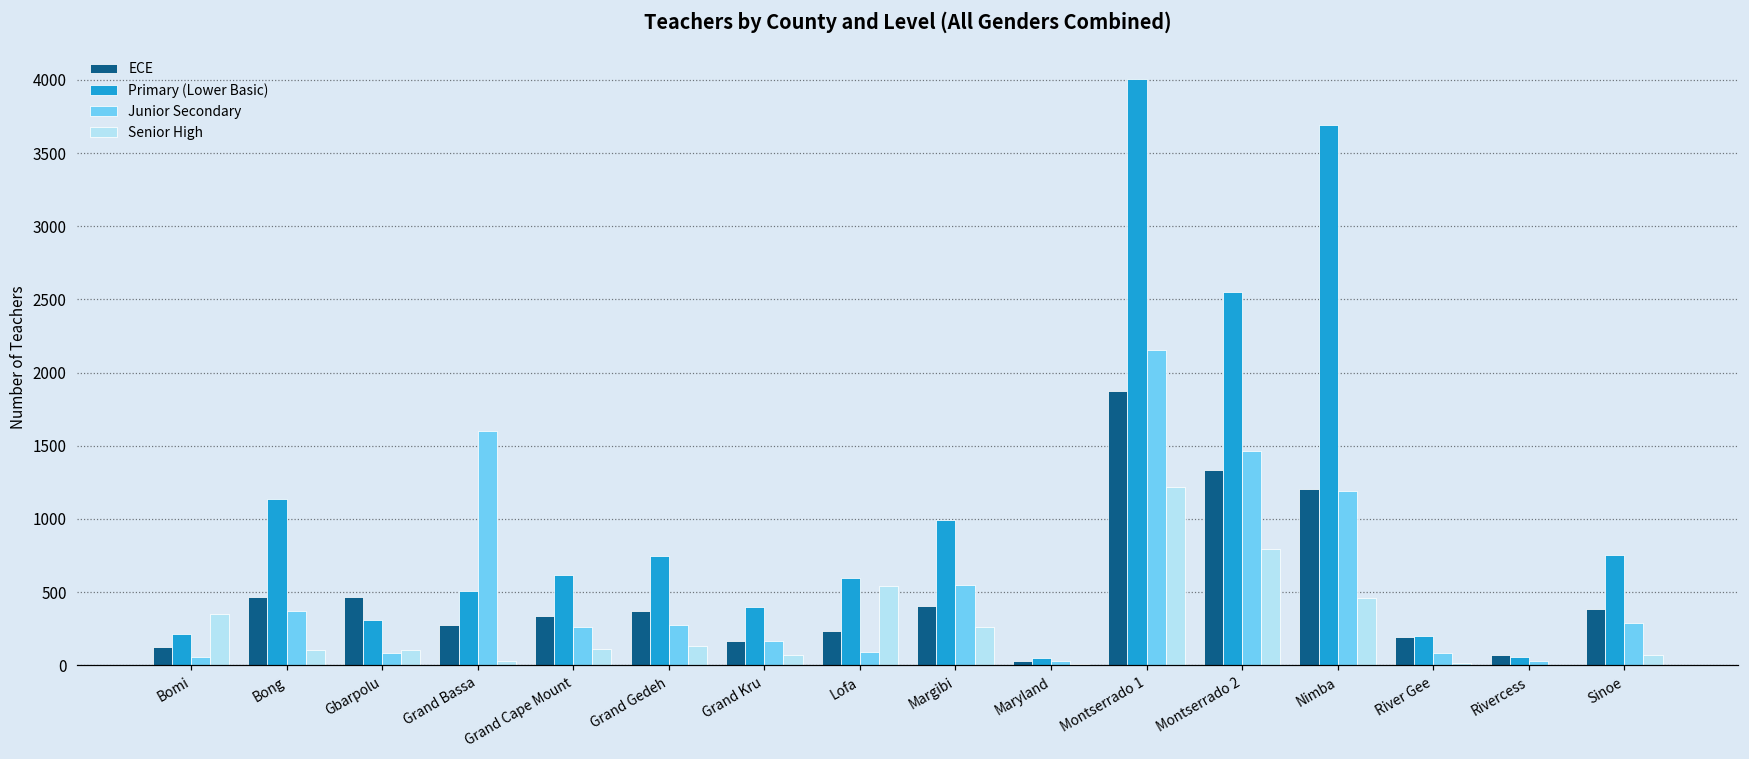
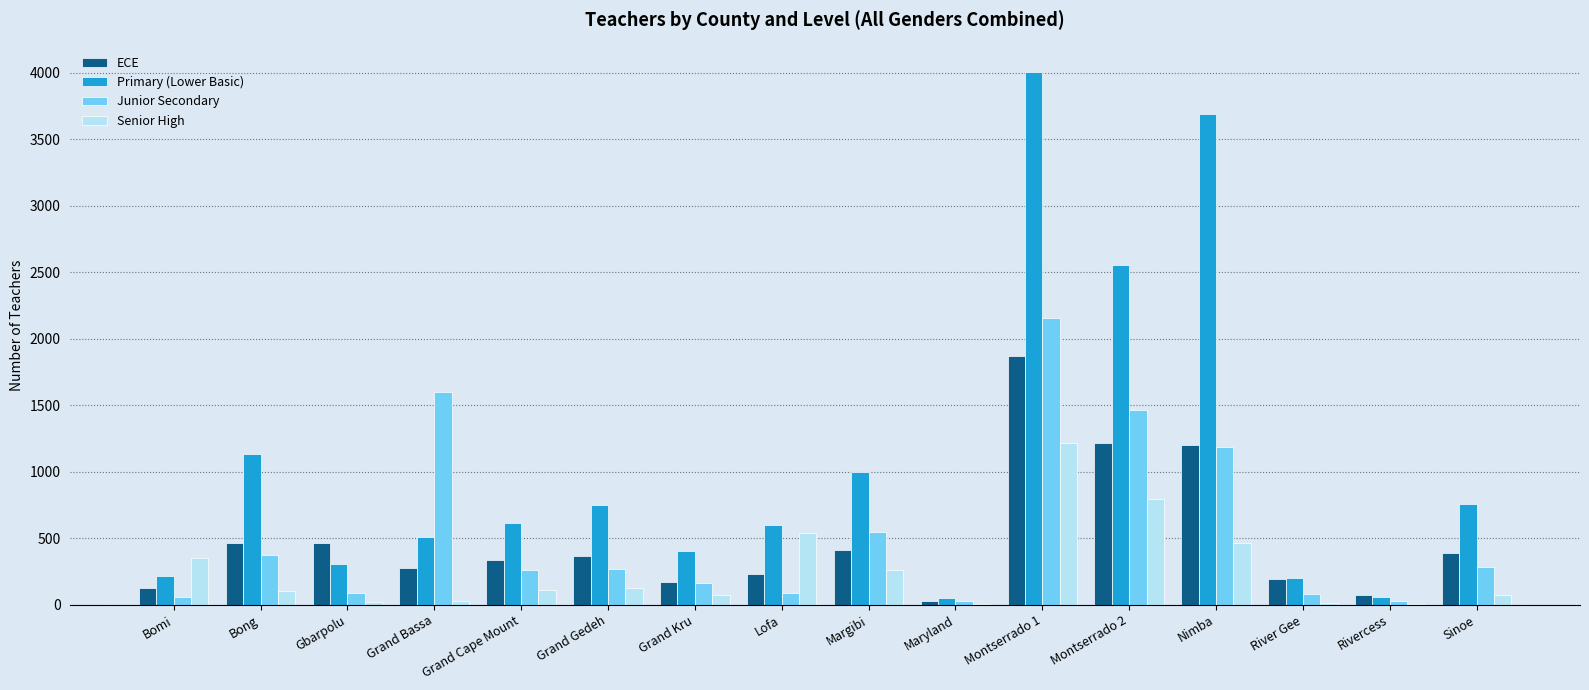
  {
    "ECE": {
      "Bomi": 130,
      "Bong": 460,
      "Gbarpolu": 470,
      "Grand Bassa": 280,
      "Grand Cape Mount": 330,
      "Grand Gedeh": 370,
      "Grand Kru": 170,
      "Lofa": 230,
      "Margibi": 410,
      "Maryland": 30,
      "Montserrado 1": 1870,
-     "Montserrado 2": 1330,
+     "Montserrado 2": 1220,
      "Nimba": 1200,
      "River Gee": 190,
      "Rivercess": 70,
      "Sinoe": 390
    },
    "Primary (Lower Basic)": {
      "Bomi": 210,
      "Bong": 1140,
      "Gbarpolu": 310,
      "Grand Bassa": 510,
      "Grand Cape Mount": 610,
      "Grand Gedeh": 750,
      "Grand Kru": 400,
      "Lofa": 600,
      "Margibi": 1000,
      "Maryland": 50,
      "Montserrado 1": 4010,
      "Montserrado 2": 2550,
      "Nimba": 3690,
      "River Gee": 200,
      "Rivercess": 60,
      "Sinoe": 760
    },
    "Junior Secondary": {
      "Bomi": 60,
      "Bong": 370,
      "Gbarpolu": 90,
      "Grand Bassa": 1600,
      "Grand Cape Mount": 260,
      "Grand Gedeh": 270,
      "Grand Kru": 170,
      "Lofa": 90,
      "Margibi": 550,
      "Maryland": 30,
      "Montserrado 1": 2150,
      "Montserrado 2": 1460,
      "Nimba": 1190,
      "River Gee": 80,
      "Rivercess": 30,
      "Sinoe": 290
    },
    "Senior High": {
      "Bomi": 350,
      "Bong": 110,
-     "Gbarpolu": 110,
+     "Gbarpolu": 20,
      "Grand Bassa": 30,
      "Grand Cape Mount": 110,
      "Grand Gedeh": 130,
      "Grand Kru": 70,
      "Lofa": 540,
      "Margibi": 260,
      "Montserrado 1": 1220,
      "Montserrado 2": 800,
      "Nimba": 460,
      "Sinoe": 70
    }
  }
